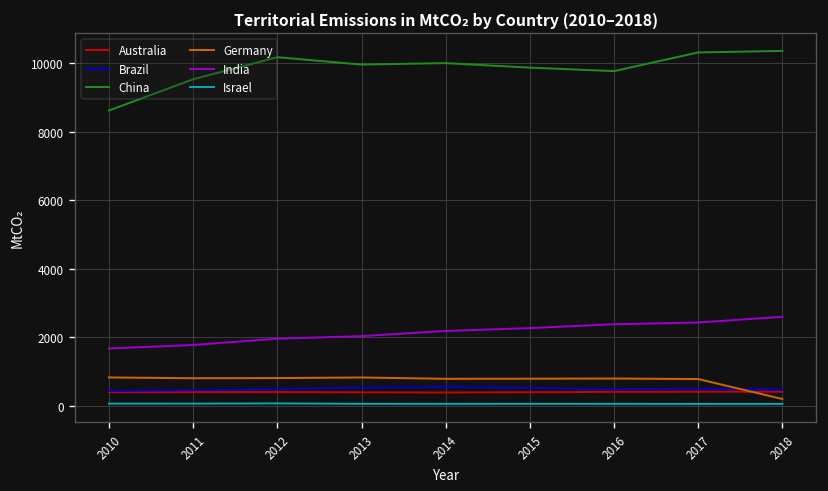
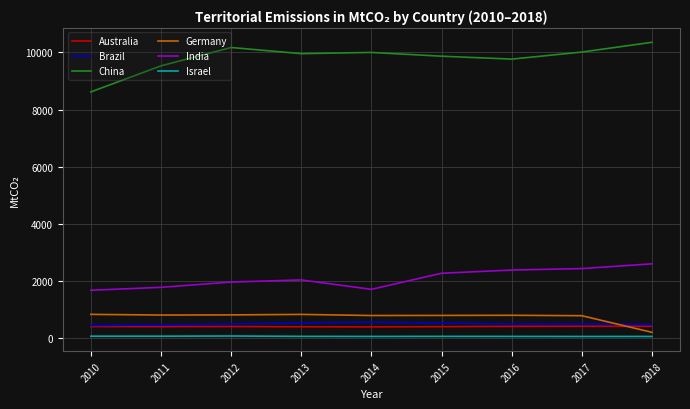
  {
    "Australia": {
      "2012": 400,
      "2013": 400,
      "2014": 400,
      "2015": 400
    },
    "Brazil": {
      "2012": 500,
      "2013": 500,
      "2014": 600,
      "2015": 500
    },
    "China": {
      "2010": 8600,
      "2013": 10000,
      "2014": 10000,
      "2015": 9900,
      "2016": 9800,
-     "2017": 10300,
+     "2017": 10000,
      "2018": 10400
    },
    "Germany": {
      "2010": 800,
      "2011": 800,
      "2012": 800,
      "2013": 800,
      "2014": 800,
      "2015": 800,
      "2016": 800,
      "2017": 800,
      "2018": 200
    },
    "India": {
      "2010": 1700,
      "2011": 1800,
      "2012": 2000,
      "2013": 2000,
-     "2014": 2200,
+     "2014": 1700,
      "2015": 2300,
      "2016": 2400,
      "2017": 2400,
      "2018": 2600
    },
    "Israel": {
      "2010": 100,
      "2011": 100,
      "2012": 100,
      "2013": 100,
      "2014": 100,
      "2015": 100,
      "2016": 100,
      "2017": 100,
      "2018": 100
    }
  }
